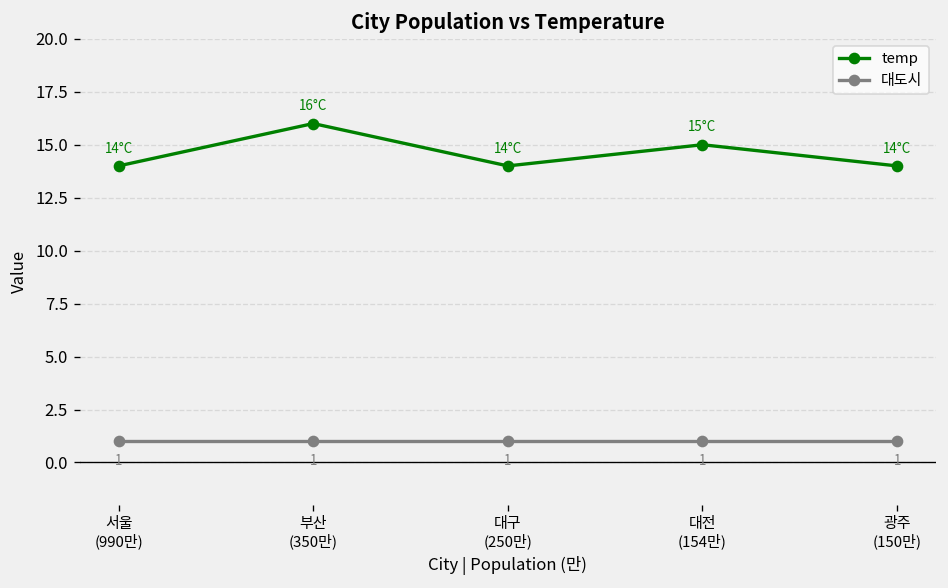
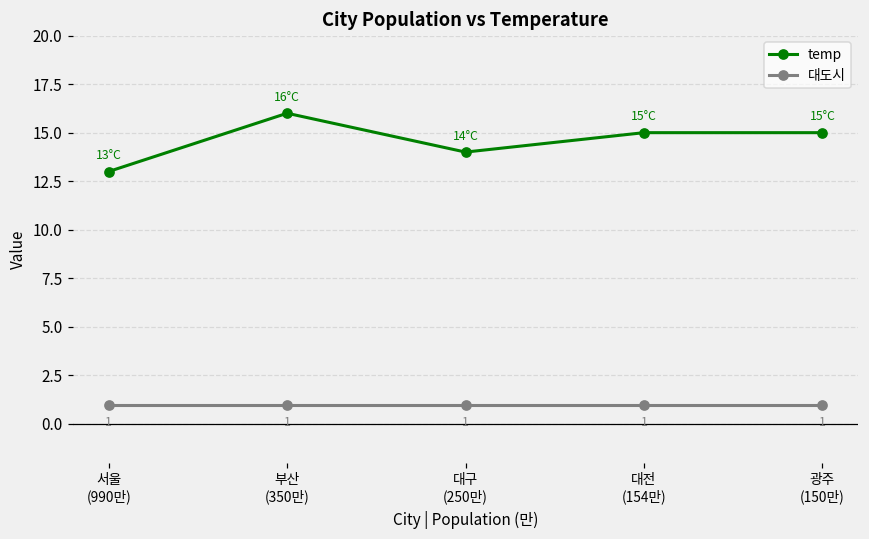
  {
    "temp": {
-     "서울 (990만)": "14°C",
+     "서울 (990만)": "13°C",
      "부산 (350만)": "16°C",
      "대구 (250만)": "14°C",
      "대전 (154만)": "15°C",
-     "광주 (150만)": "14°C"
+     "광주 (150만)": "15°C"
    },
    "대도시": {
      "서울 (990만)": "1",
      "부산 (350만)": "1",
      "대구 (250만)": "1",
      "대전 (154만)": "1",
      "광주 (150만)": "1"
    }
  }
